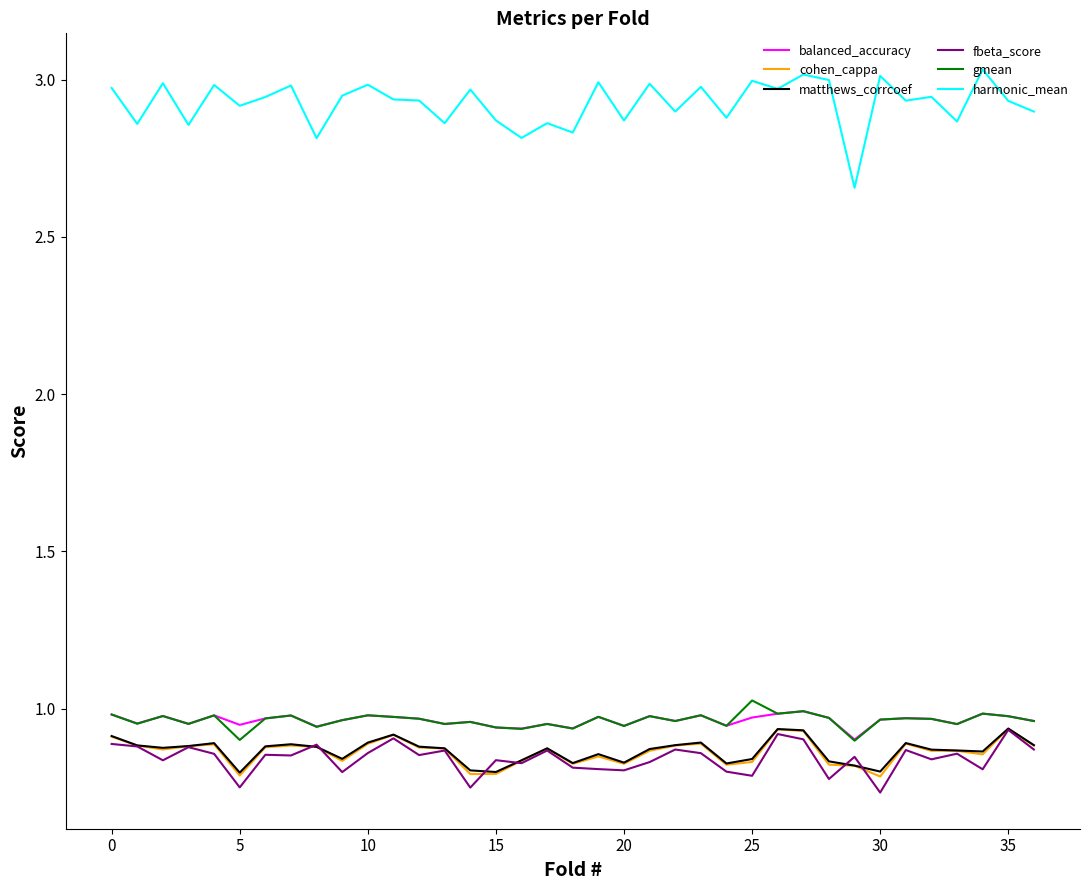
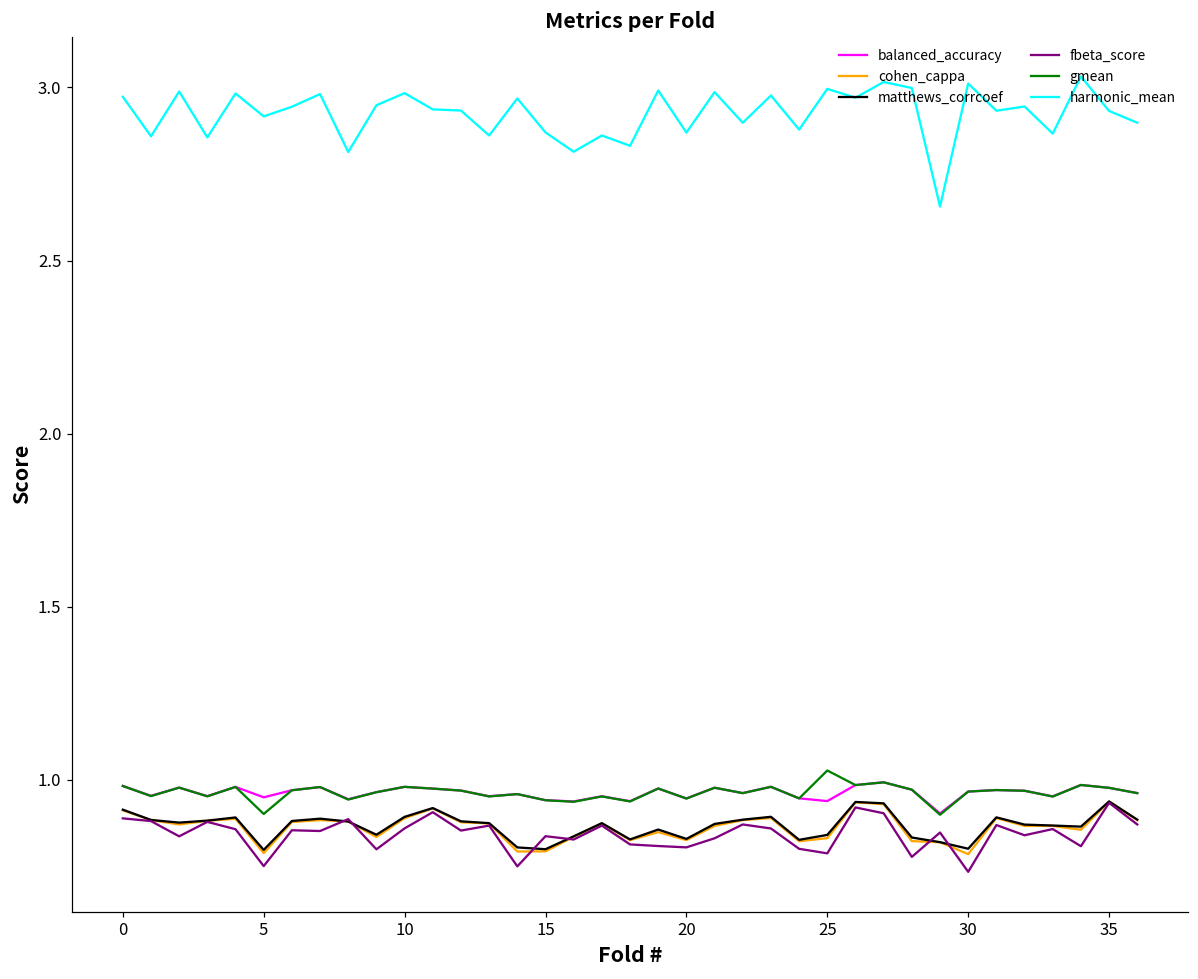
  {
    "balanced_accuracy": {
      "5": 0.95,
-     "25": 0.97
+     "25": 0.94
    },
    "cohen_cappa": {
      "5": 0.79,
      "25": 0.83,
      "30": 0.78
    },
    "matthews_corrcoef": {
      "5": 0.80,
      "25": 0.84,
      "30": 0.80
    },
    "fbeta_score": {
      "0": 0.89,
      "5": 0.75,
      "10": 0.86,
      "15": 0.84,
      "20": 0.80,
      "25": 0.79,
      "30": 0.73
    },
    "gmean": {
      "5": 0.90,
      "25": 1.03
    },
    "harmonic_mean": {
      "0": 2.97,
      "5": 2.92,
      "10": 2.98,
      "15": 2.87,
      "20": 2.87,
      "25": 3.00,
      "30": 3.01,
      "35": 2.93
    }
  }
